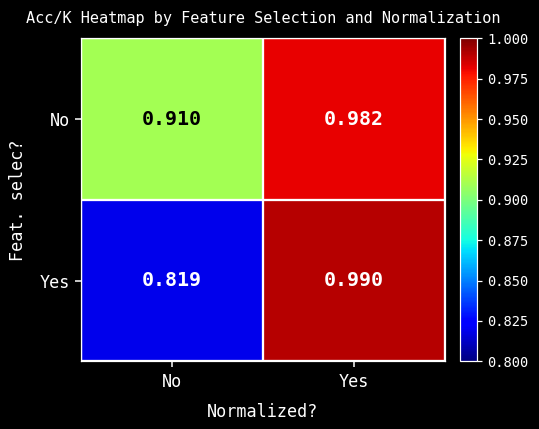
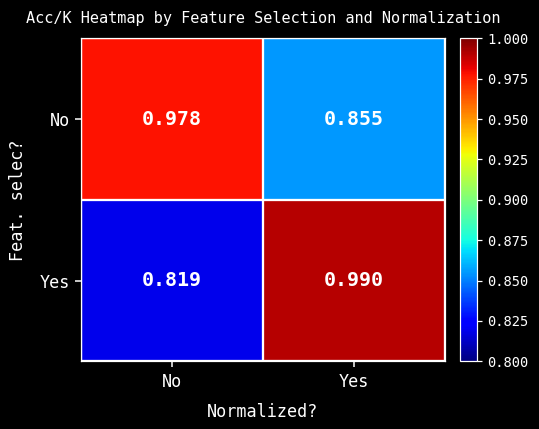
  {
    "No": {
-     "No": 0.910,
-     "Yes": 0.982
+     "No": 0.978,
+     "Yes": 0.855
    },
    "Yes": {
      "No": 0.819,
      "Yes": 0.990
    }
  }
